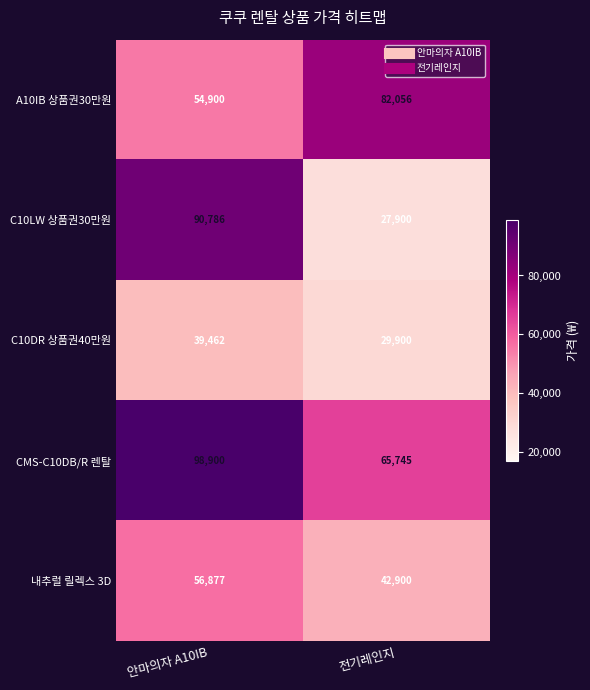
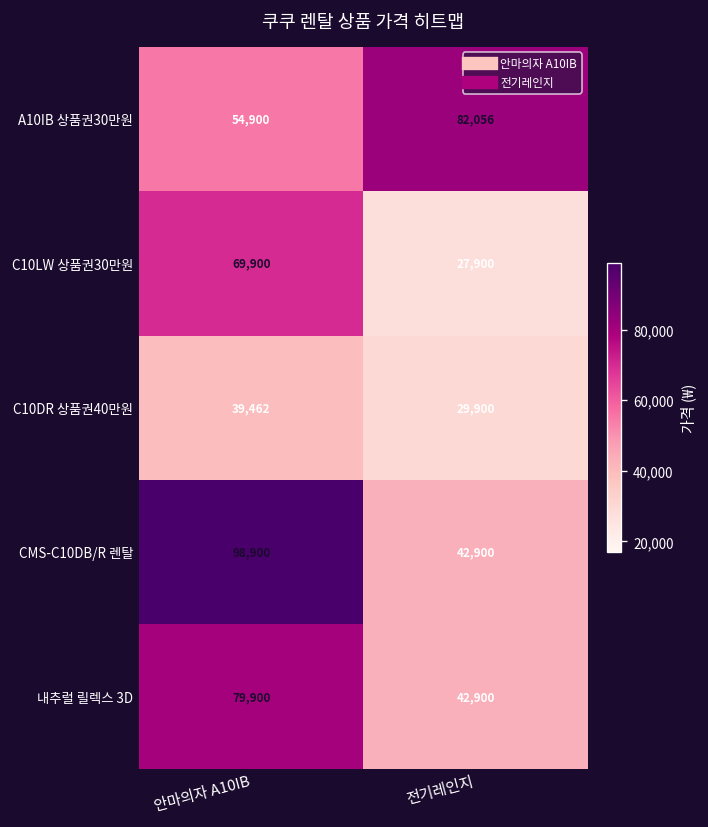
  {
    "A10IB 상품권30만원": {
      "안마의자 A10IB": "54,900",
      "전기레인지": "82,056"
    },
    "C10LW 상품권30만원": {
-     "안마의자 A10IB": "90,786"
+     "안마의자 A10IB": "69,900"
    },
    "C10DR 상품권40만원": {
      "안마의자 A10IB": "39,462"
    },
    "CMS-C10DB/R 렌탈": {
      "안마의자 A10IB": "98,900",
-     "전기레인지": "65,745"
+     "전기레인지": "42,900"
    },
    "내추럴 릴렉스 3D": {
-     "안마의자 A10IB": "56,877",
+     "안마의자 A10IB": "79,900",
      "전기레인지": "42,900"
    }
  }
